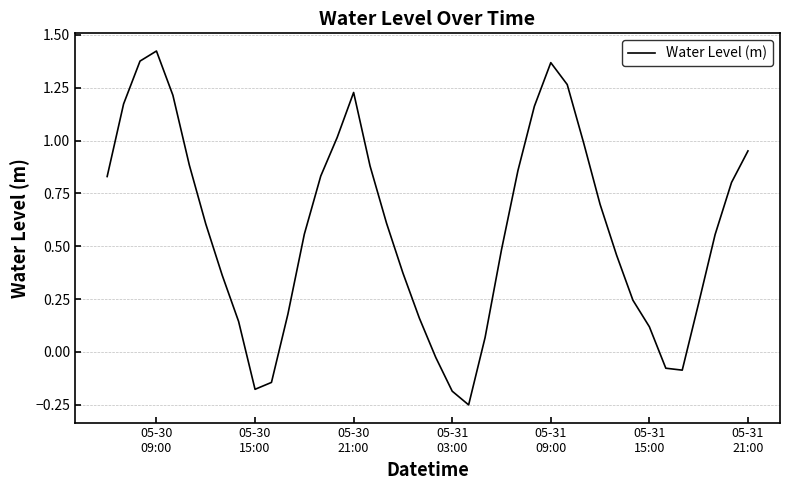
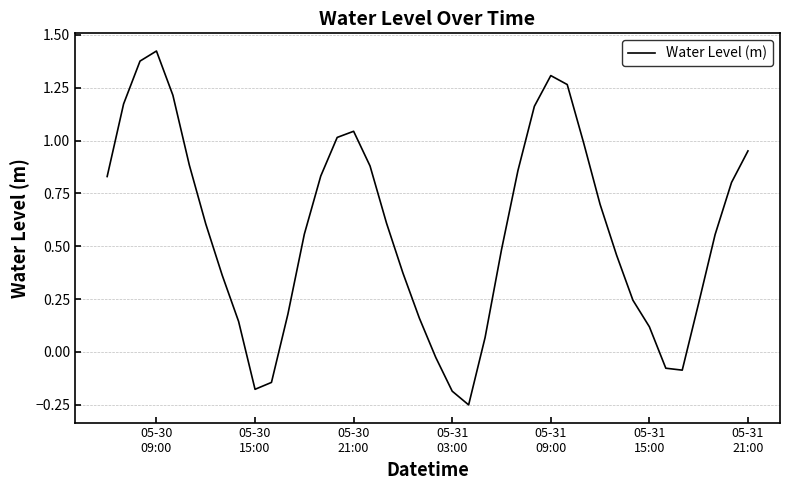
  {
    "05-30 09:00": 1.42,
    "05-30 15:00": -0.18,
-   "05-30 21:00": 1.23,
+   "05-30 21:00": 1.04,
    "05-31 03:00": -0.19,
-   "05-31 09:00": 1.37,
+   "05-31 09:00": 1.31,
    "05-31 15:00": 0.12,
    "05-31 21:00": 0.95
  }
